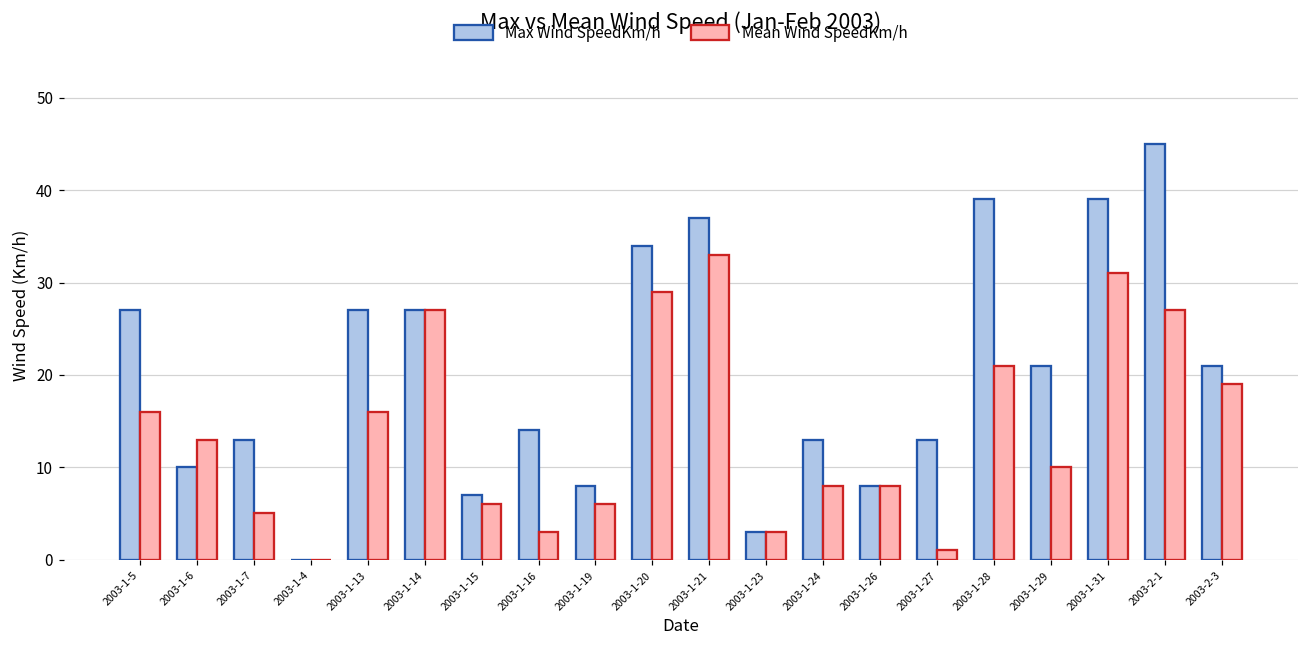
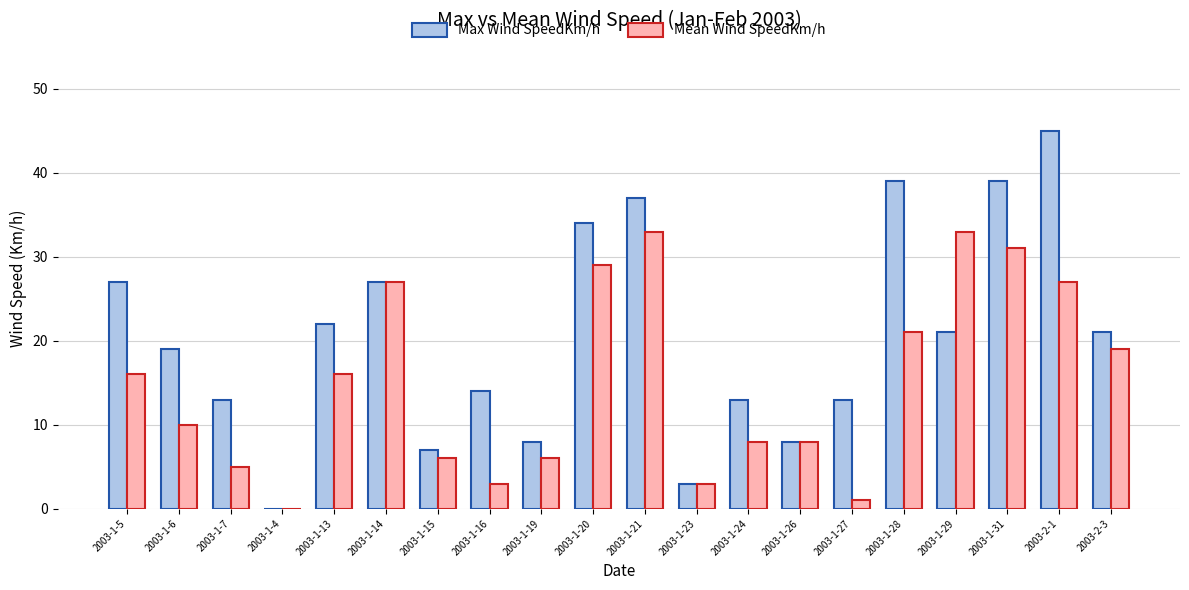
  {
    "Max Wind SpeedKm/h": {
      "2003-1-5": 27,
-     "2003-1-6": 10,
+     "2003-1-6": 19,
      "2003-1-7": 13,
      "2003-1-4": 0,
-     "2003-1-13": 27,
+     "2003-1-13": 22,
      "2003-1-14": 27,
      "2003-1-15": 7,
      "2003-1-16": 14,
      "2003-1-19": 8,
      "2003-1-20": 34,
      "2003-1-21": 37,
      "2003-1-23": 3,
      "2003-1-24": 13,
      "2003-1-26": 8,
      "2003-1-27": 13,
      "2003-1-28": 39,
      "2003-1-29": 21,
      "2003-1-31": 39,
      "2003-2-1": 45,
      "2003-2-3": 21
    },
    "Mean Wind SpeedKm/h": {
      "2003-1-5": 16,
-     "2003-1-6": 13,
+     "2003-1-6": 10,
      "2003-1-7": 5,
      "2003-1-4": 0,
      "2003-1-13": 16,
      "2003-1-14": 27,
      "2003-1-15": 6,
      "2003-1-16": 3,
      "2003-1-19": 6,
      "2003-1-20": 29,
      "2003-1-21": 33,
      "2003-1-23": 3,
      "2003-1-24": 8,
      "2003-1-26": 8,
      "2003-1-27": 1,
      "2003-1-28": 21,
-     "2003-1-29": 10,
+     "2003-1-29": 33,
      "2003-1-31": 31,
      "2003-2-1": 27,
      "2003-2-3": 19
    }
  }
